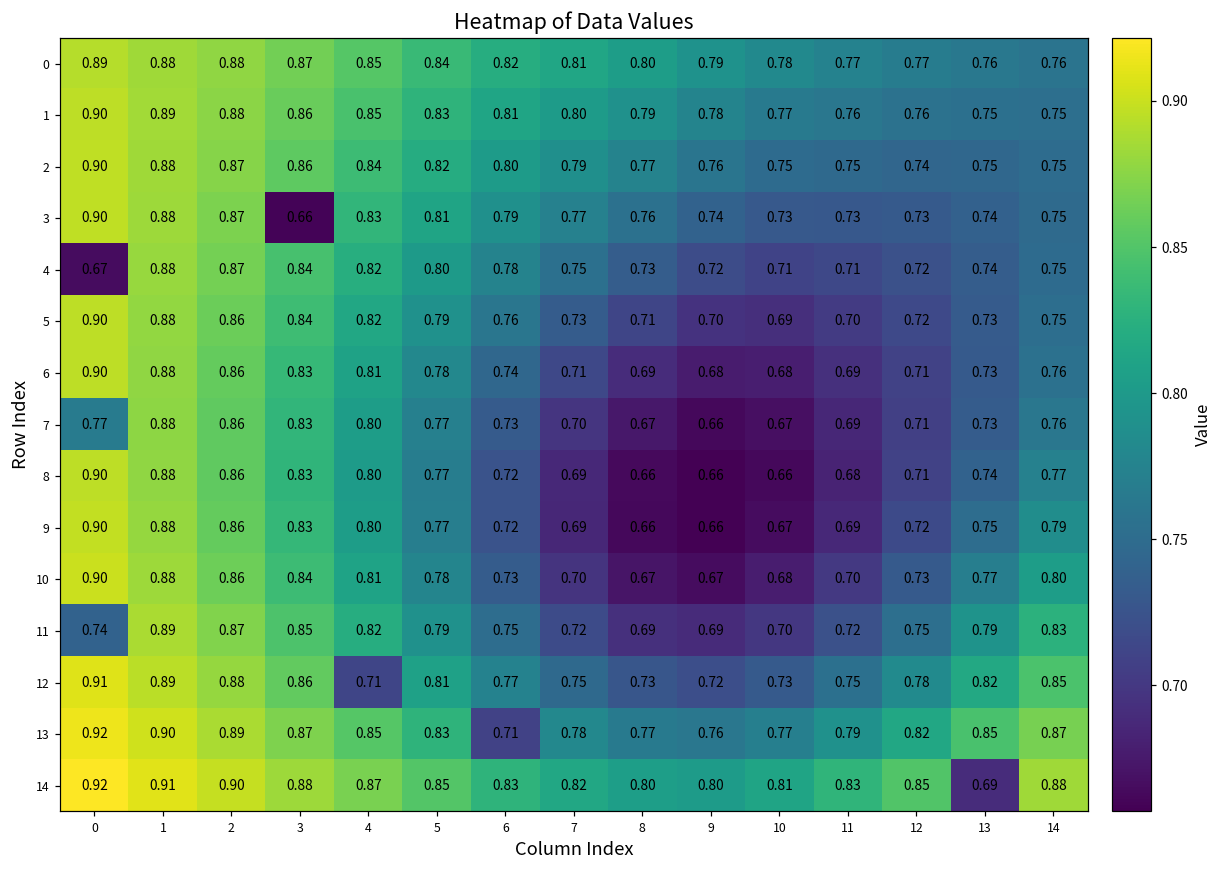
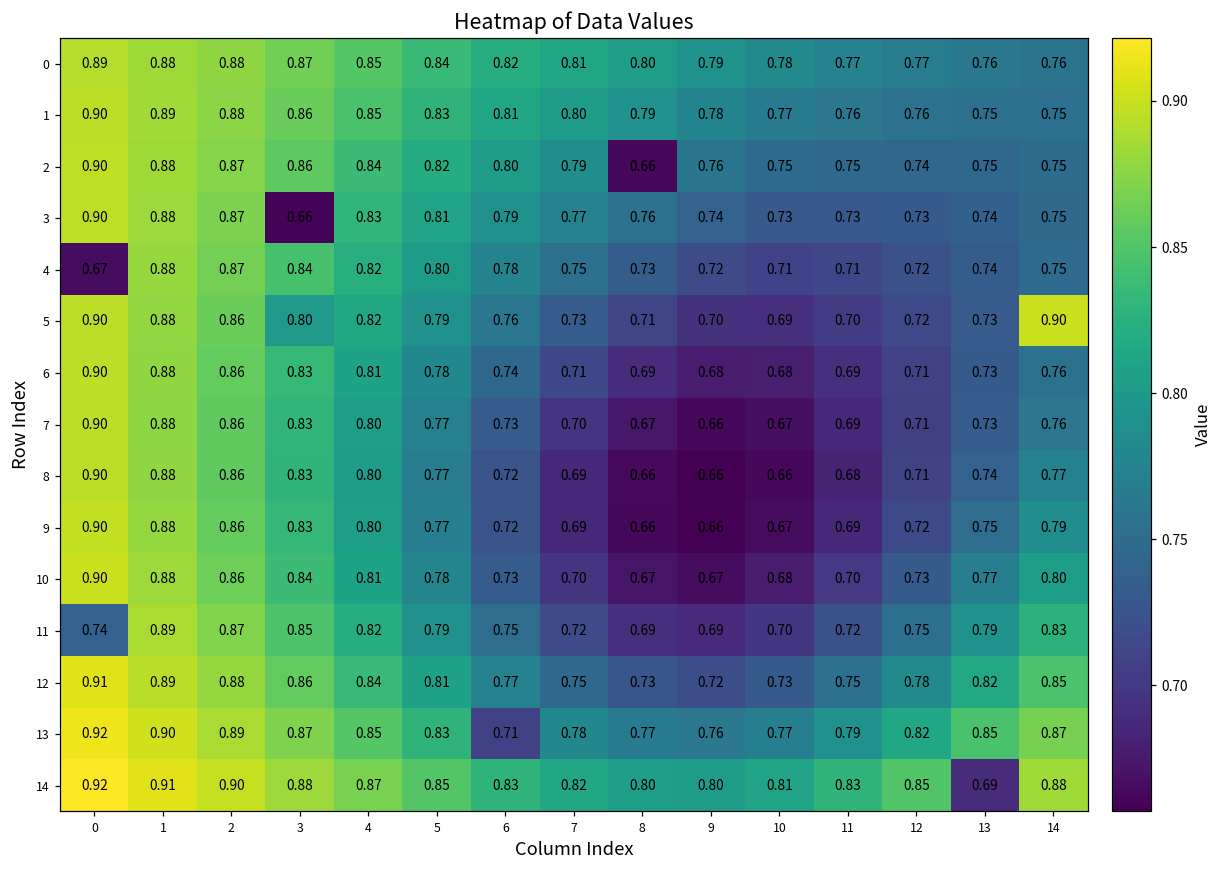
  {
    "2": {
      "0": 0.90,
      "1": 0.88,
      "2": 0.87,
      "3": 0.86,
      "4": 0.84,
      "5": 0.82,
      "6": 0.80,
      "7": 0.79,
-     "8": 0.77,
+     "8": 0.66,
      "9": 0.76,
      "10": 0.75,
      "11": 0.75,
      "12": 0.74,
      "13": 0.75,
      "14": 0.75
    },
    "5": {
      "0": 0.90,
      "1": 0.88,
      "2": 0.86,
-     "3": 0.84,
+     "3": 0.80,
      "4": 0.82,
      "5": 0.79,
      "6": 0.76,
      "7": 0.73,
      "8": 0.71,
      "9": 0.70,
      "10": 0.69,
      "11": 0.70,
      "12": 0.72,
      "13": 0.73,
-     "14": 0.75
+     "14": 0.90
    },
    "7": {
-     "0": 0.77,
+     "0": 0.90,
      "1": 0.88,
      "2": 0.86,
      "3": 0.83,
      "4": 0.80,
      "5": 0.77,
      "6": 0.73,
      "7": 0.70,
      "8": 0.67,
      "9": 0.66,
      "10": 0.67,
      "11": 0.69,
      "12": 0.71,
      "13": 0.73,
      "14": 0.76
    },
    "12": {
      "0": 0.91,
      "1": 0.89,
      "2": 0.88,
      "3": 0.86,
-     "4": 0.71,
+     "4": 0.84,
      "5": 0.81,
      "6": 0.77,
      "7": 0.75,
      "8": 0.73,
      "9": 0.72,
      "10": 0.73,
      "11": 0.75,
      "12": 0.78,
      "13": 0.82,
      "14": 0.85
    }
  }
